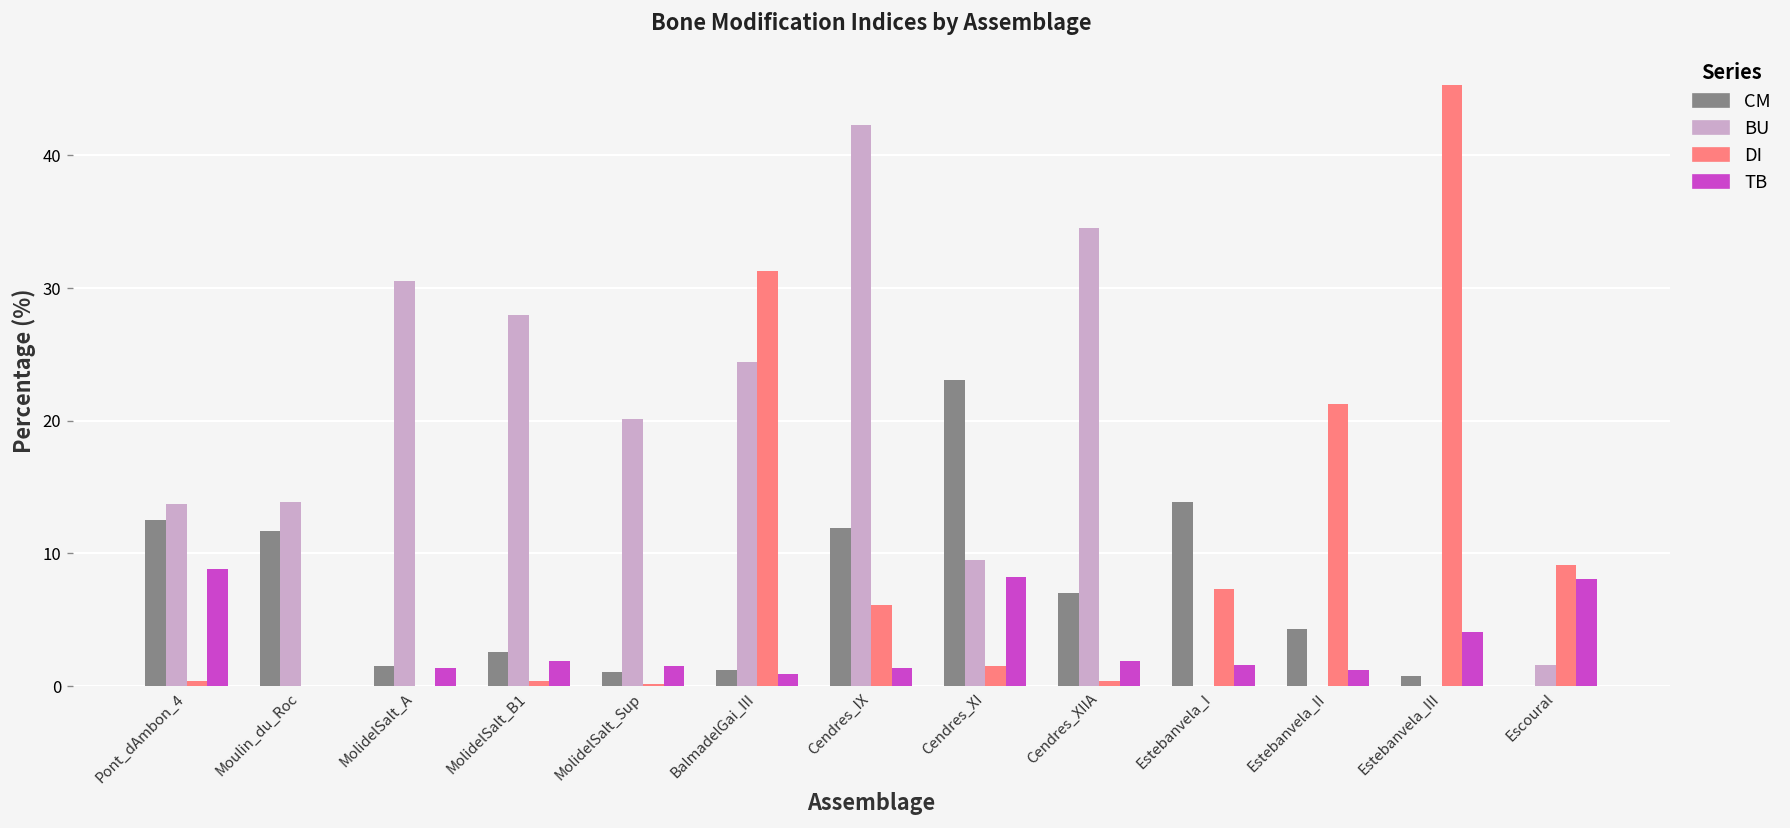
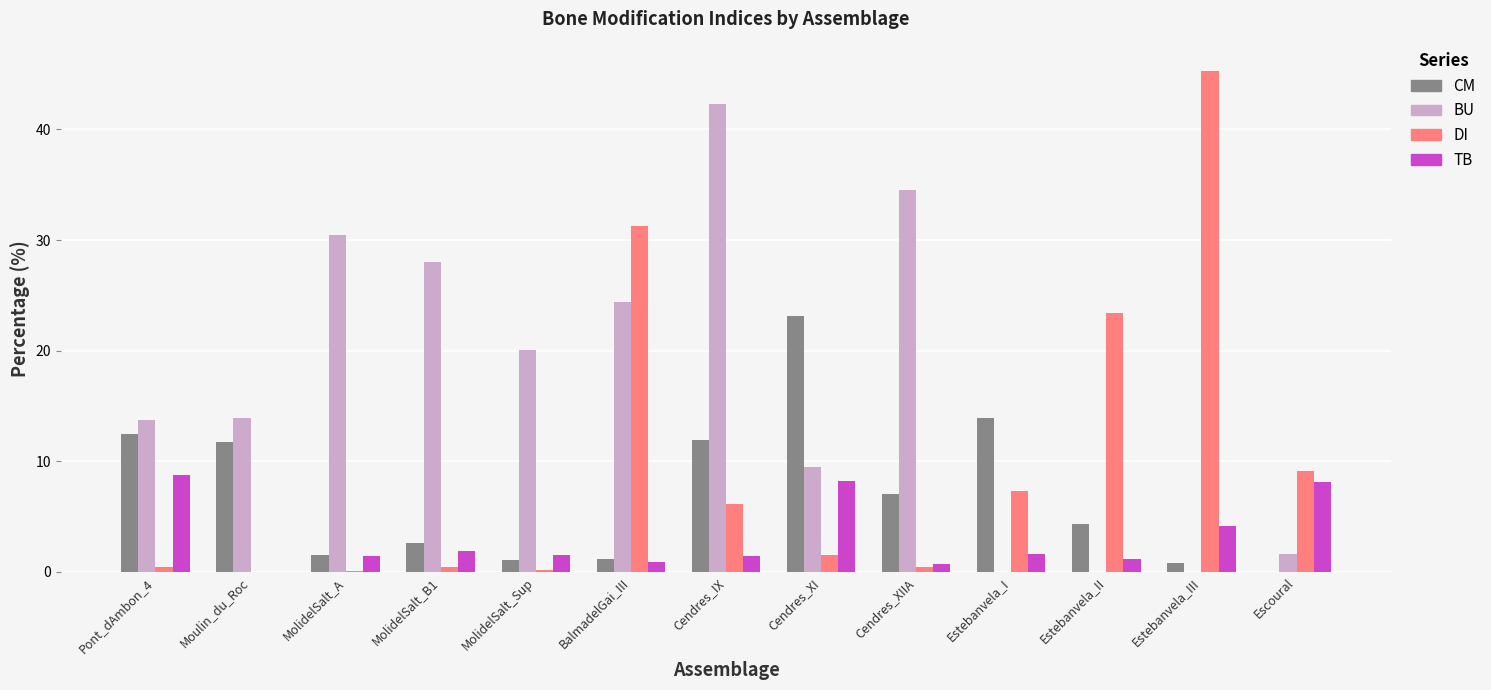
  {
    "CM": {
      "Pont_dAmbon_4": 12.5,
      "Moulin_du_Roc": 11.7,
      "MolidelSalt_A": 1.5,
      "MolidelSalt_B1": 2.6,
      "MolidelSalt_Sup": 1.1,
      "BalmadelGai_III": 1.2,
      "Cendres_IX": 11.9,
      "Cendres_XI": 23.1,
      "Cendres_XIIA": 7.0,
      "Estebanvela_I": 13.9,
      "Estebanvela_II": 4.3,
      "Estebanvela_III": 0.8,
      "Escoural": 0.0
    },
    "BU": {
      "Pont_dAmbon_4": 13.7,
      "Moulin_du_Roc": 13.9,
      "MolidelSalt_A": 30.5,
      "MolidelSalt_B1": 28.0,
      "MolidelSalt_Sup": 20.1,
      "BalmadelGai_III": 24.4,
      "Cendres_IX": 42.3,
      "Cendres_XI": 9.5,
      "Cendres_XIIA": 34.5,
      "Estebanvela_I": 0.0,
      "Estebanvela_II": 0.0,
      "Estebanvela_III": 0.0,
      "Escoural": 1.6
    },
    "DI": {
      "Pont_dAmbon_4": 0.4,
      "Moulin_du_Roc": 0.0,
      "MolidelSalt_B1": 0.4,
      "BalmadelGai_III": 31.3,
      "Cendres_IX": 6.1,
      "Cendres_XI": 1.5,
      "Cendres_XIIA": 0.4,
      "Estebanvela_I": 7.3,
-     "Estebanvela_II": 21.3,
+     "Estebanvela_II": 23.4,
      "Estebanvela_III": 45.3,
      "Escoural": 9.1
    },
    "TB": {
      "Pont_dAmbon_4": 8.8,
      "Moulin_du_Roc": 0.0,
      "MolidelSalt_A": 1.4,
      "MolidelSalt_B1": 1.9,
      "MolidelSalt_Sup": 1.5,
      "BalmadelGai_III": 0.9,
      "Cendres_IX": 1.4,
      "Cendres_XI": 8.2,
-     "Cendres_XIIA": 1.9,
+     "Cendres_XIIA": 0.7,
      "Estebanvela_I": 1.6,
      "Estebanvela_II": 1.2,
      "Estebanvela_III": 4.1,
      "Escoural": 8.1
    }
  }
